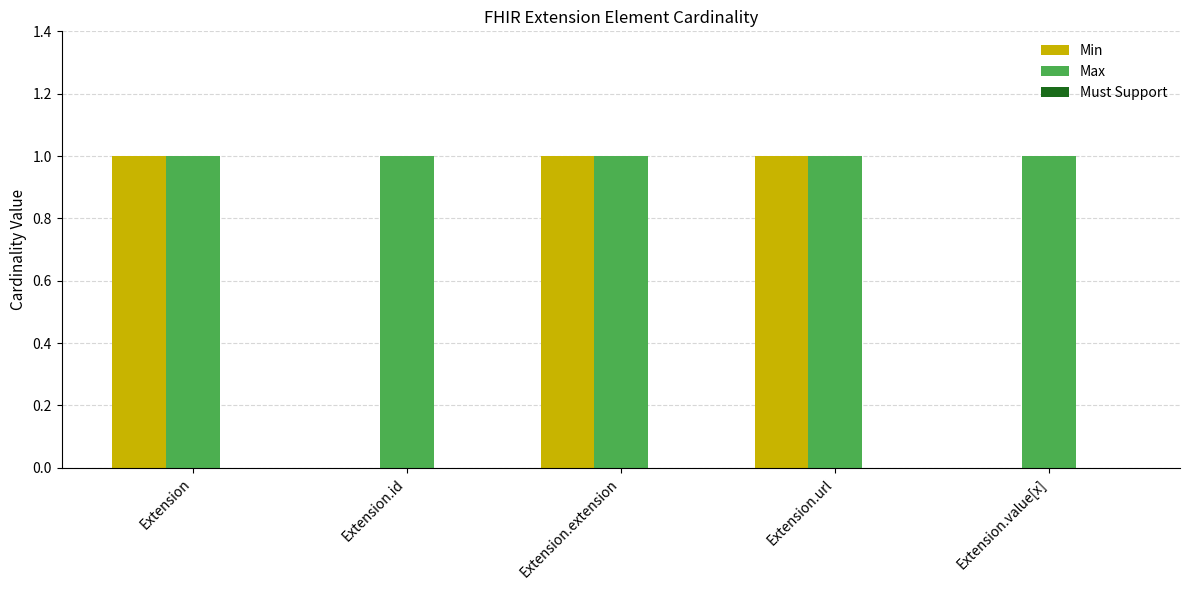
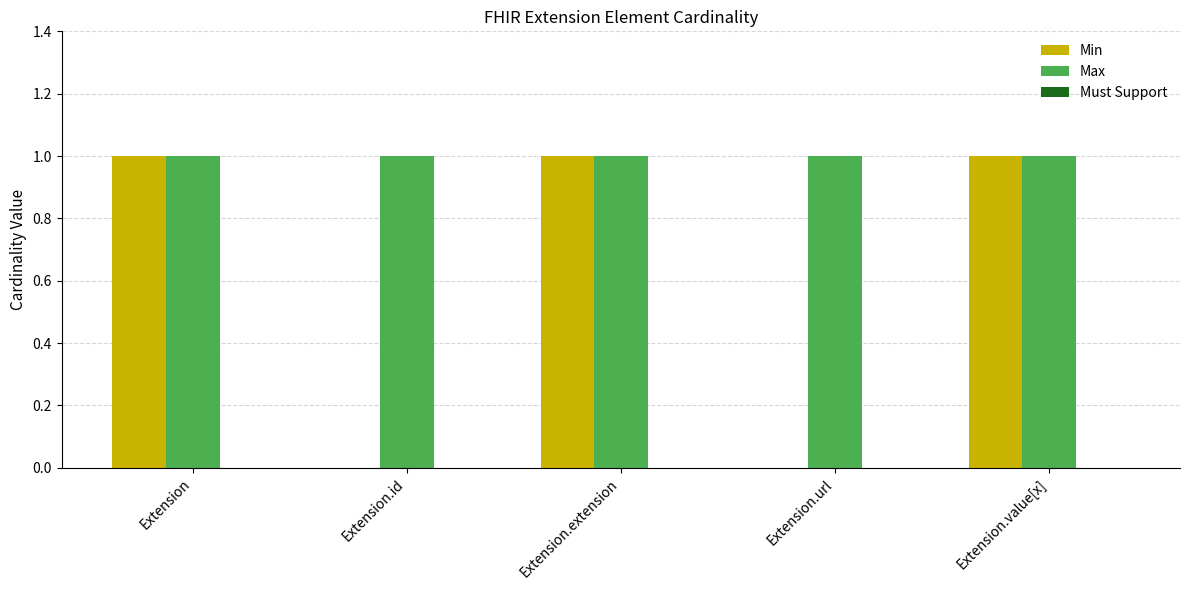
  {
    "Min": {
      "Extension": 1,
      "Extension.id": 0,
      "Extension.extension": 1,
-     "Extension.url": 1,
-     "Extension.value[x]": 0
+     "Extension.url": 0,
+     "Extension.value[x]": 1
    },
    "Max": {
      "Extension": 1,
      "Extension.id": 1,
      "Extension.extension": 1,
      "Extension.url": 1,
      "Extension.value[x]": 1
    },
    "Must Support": {
      "Extension": 0,
      "Extension.id": 0,
      "Extension.extension": 0,
      "Extension.url": 0,
      "Extension.value[x]": 0
    }
  }
